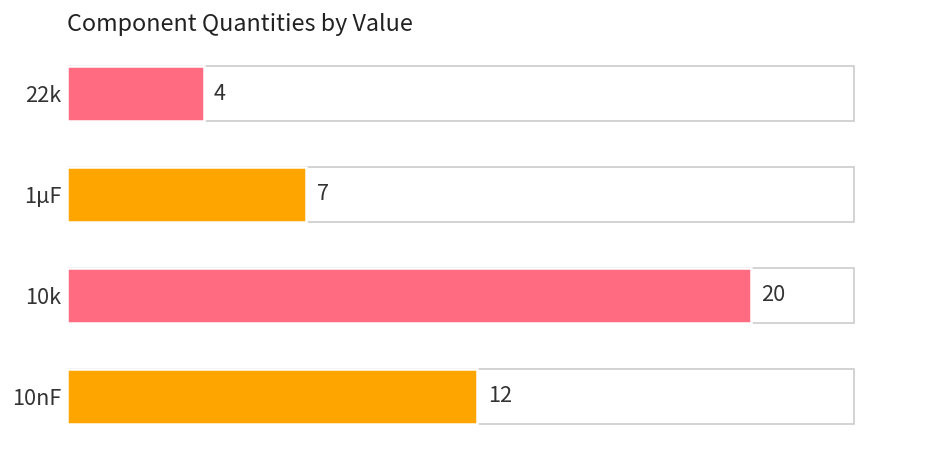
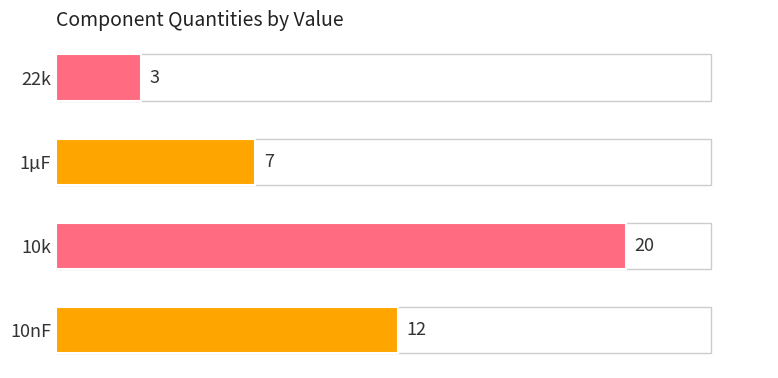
  {
-   "22k": 4,
+   "22k": 3,
    "1µF": 7,
    "10k": 20,
    "10nF": 12
  }
